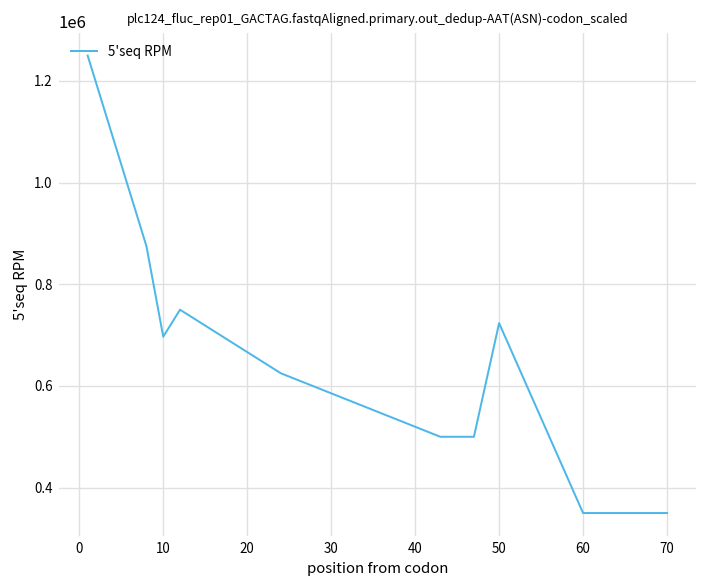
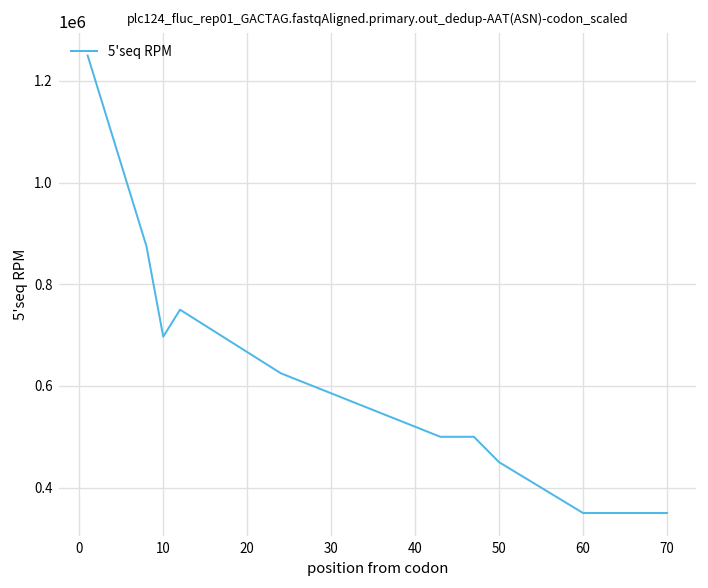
  {
    "10": 700000,
-   "50": 720000,
+   "50": 450000,
    "60": 350000,
    "70": 350000
  }
